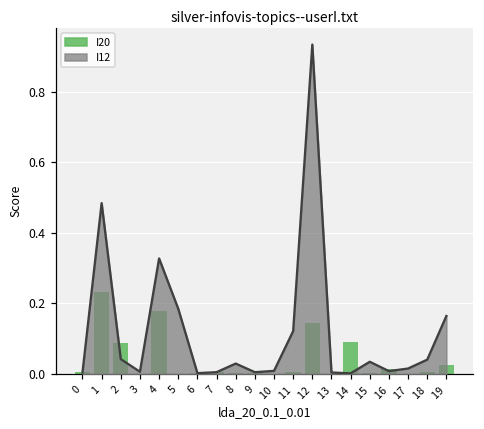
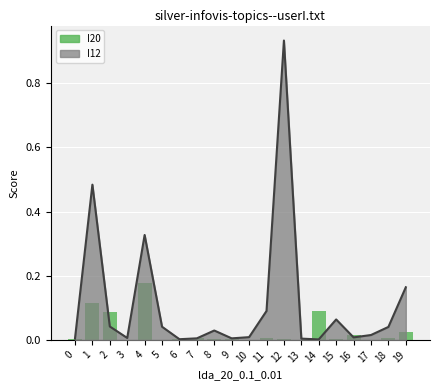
  {
    "I12": {
      "0": 0.00,
      "1": 0.48,
      "2": 0.04,
      "3": 0.01,
      "4": 0.33,
-     "5": 0.18,
+     "5": 0.04,
      "6": 0.00,
      "7": 0.00,
      "8": 0.03,
      "9": 0.00,
      "10": 0.01,
-     "11": 0.12,
+     "11": 0.09,
      "12": 0.93,
      "13": 0.00,
      "14": 0.00,
-     "15": 0.03,
+     "15": 0.06,
      "16": 0.01,
      "17": 0.02,
      "18": 0.04,
      "19": 0.16
    },
    "I20": {
-     "1": 0.23,
+     "1": 0.11,
      "2": 0.09,
      "4": 0.18,
-     "12": 0.14,
+     "12": 0.00,
      "14": 0.09,
      "16": 0.01,
      "19": 0.02
    }
  }
